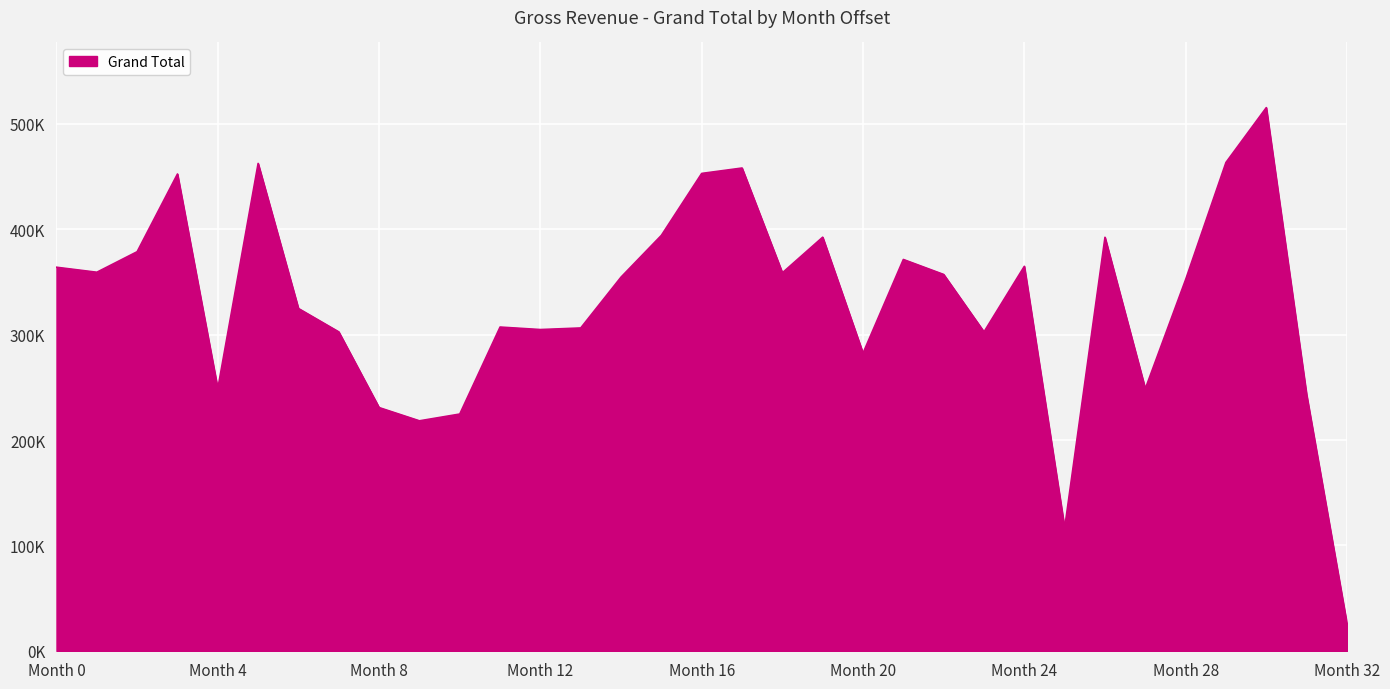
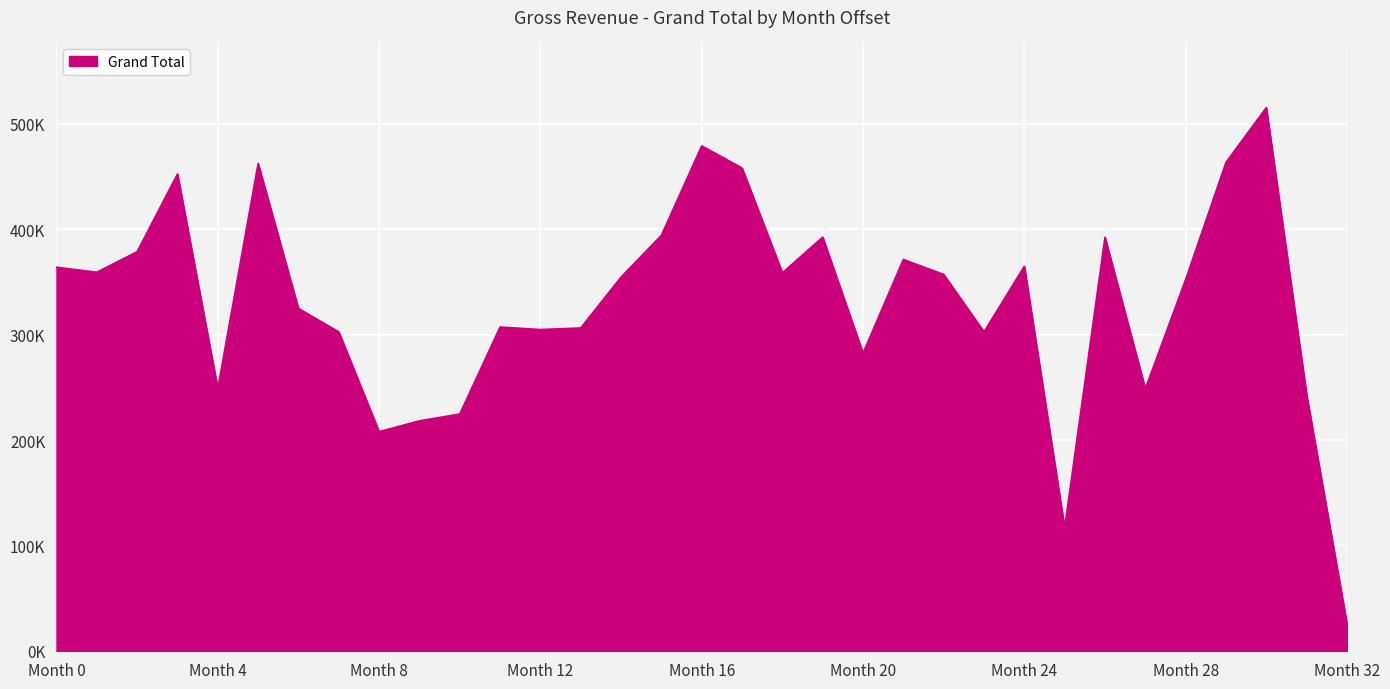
  {
    "Month 0": 364000,
    "Month 4": 249000,
-   "Month 8": 231000,
+   "Month 8": 208000,
    "Month 12": 305000,
-   "Month 16": 453000,
+   "Month 16": 479000,
    "Month 20": 282000,
    "Month 24": 365000,
    "Month 28": 352000,
    "Month 32": 26000
  }
